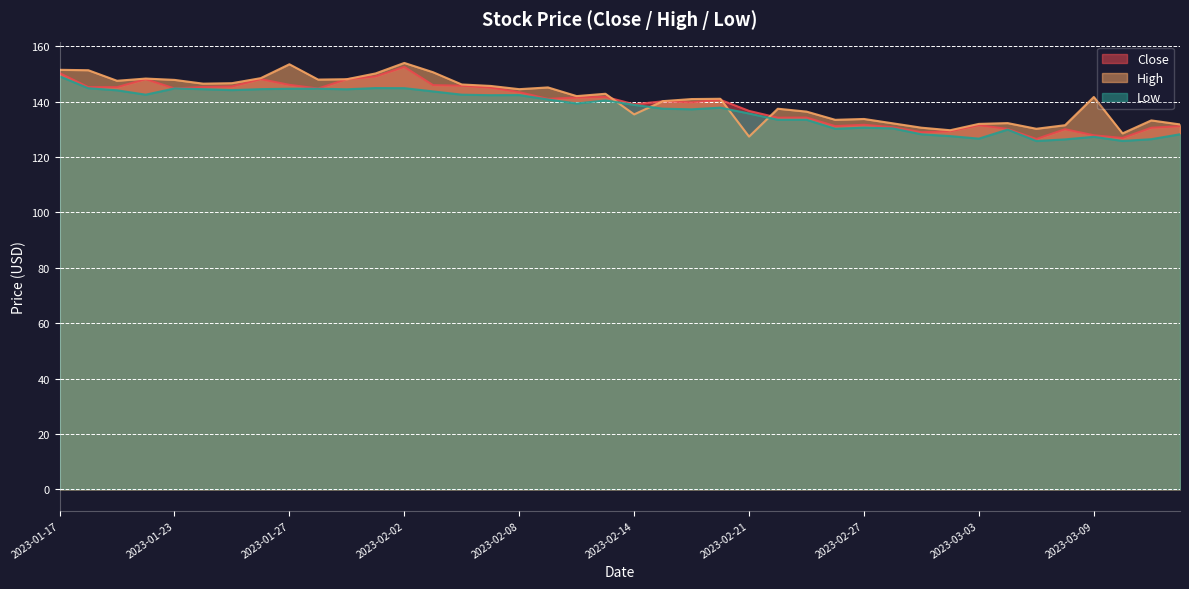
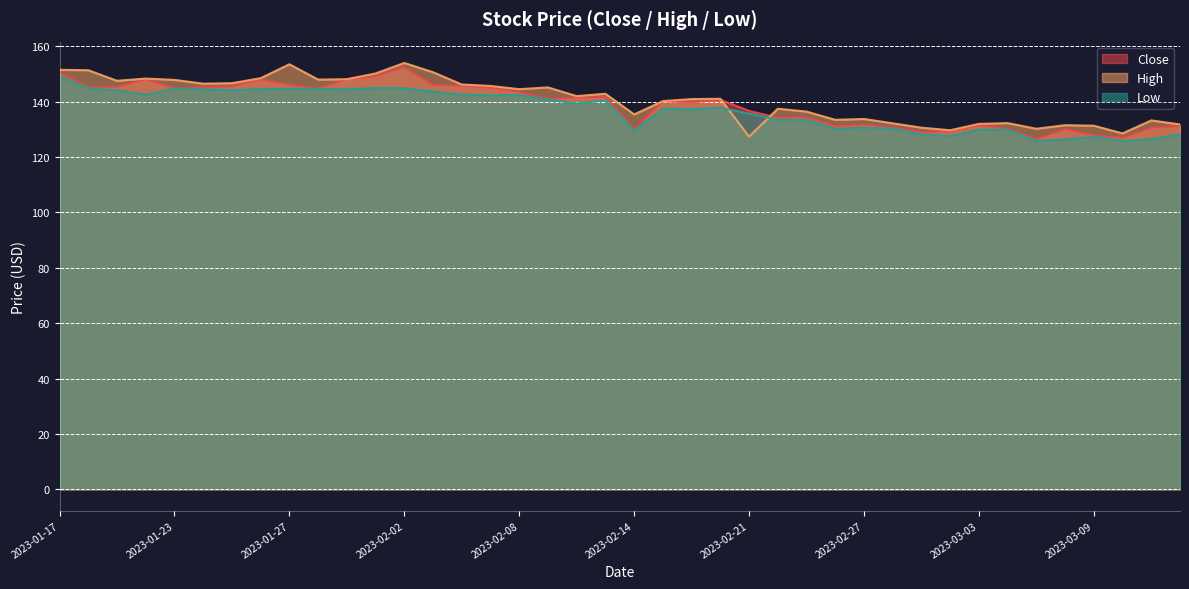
  {
    "Close": {
      "2023-01-17": 150,
      "2023-01-27": 146,
      "2023-02-02": 153,
      "2023-02-08": 143,
-     "2023-02-14": 139,
+     "2023-02-14": 130,
      "2023-02-21": 137,
      "2023-02-27": 132
    },
    "High": {
      "2023-01-17": 152,
      "2023-01-23": 148,
      "2023-01-27": 154,
      "2023-02-02": 154,
      "2023-02-08": 145,
      "2023-02-14": 135,
      "2023-02-21": 127,
      "2023-02-27": 134,
-     "2023-03-09": 142
+     "2023-03-09": 131
    },
    "Low": {
      "2023-01-17": 149,
      "2023-01-27": 145,
      "2023-02-02": 145,
      "2023-02-08": 142,
-     "2023-02-14": 139,
+     "2023-02-14": 130,
      "2023-02-21": 136,
      "2023-02-27": 131,
-     "2023-03-03": 127
+     "2023-03-03": 130
    }
  }
